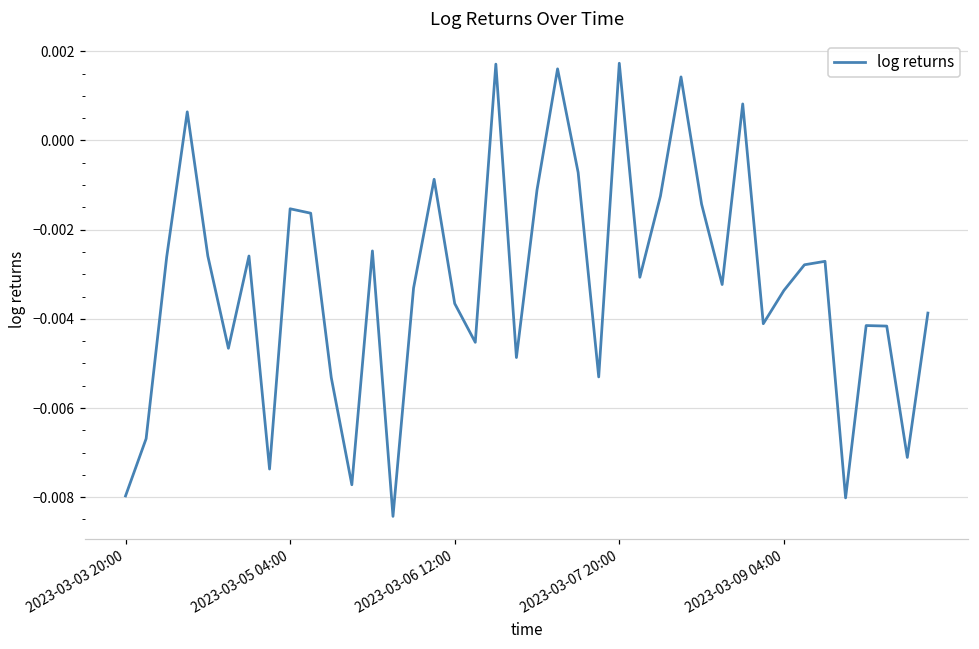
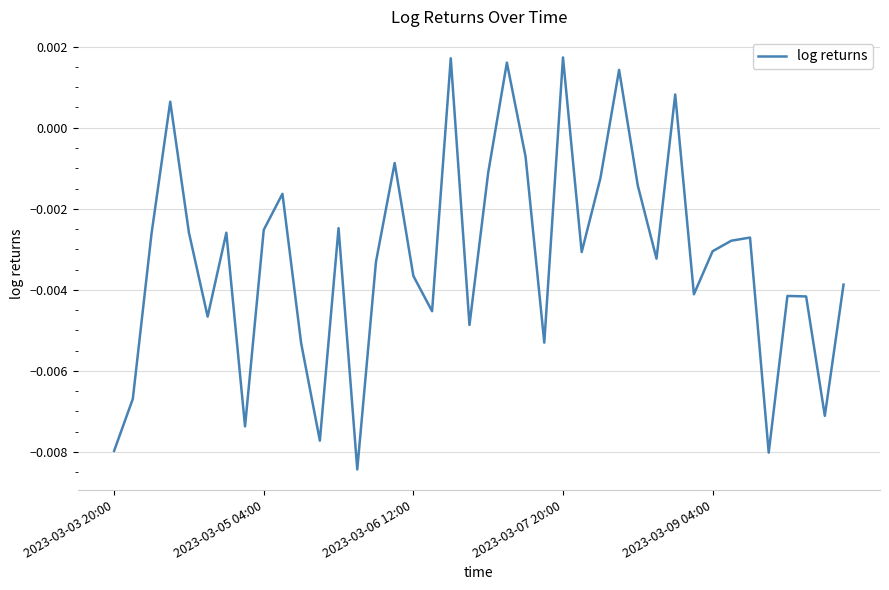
  {
    "2023-03-03 20:00": -0.0080,
-   "2023-03-05 04:00": -0.0015,
+   "2023-03-05 04:00": -0.0025,
    "2023-03-06 12:00": -0.0037,
    "2023-03-07 20:00": 0.0017,
-   "2023-03-09 04:00": -0.0034
+   "2023-03-09 04:00": -0.0030
  }
